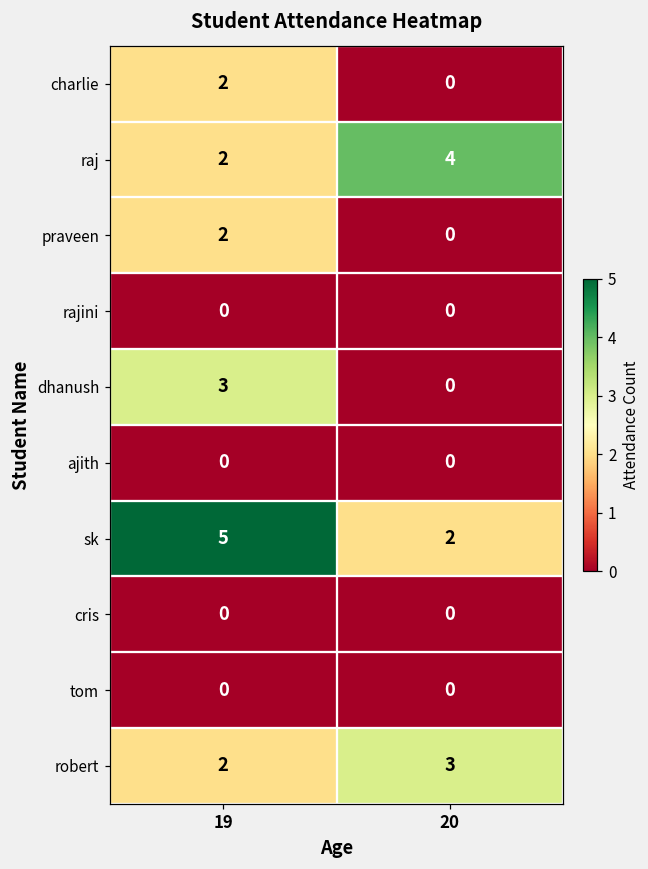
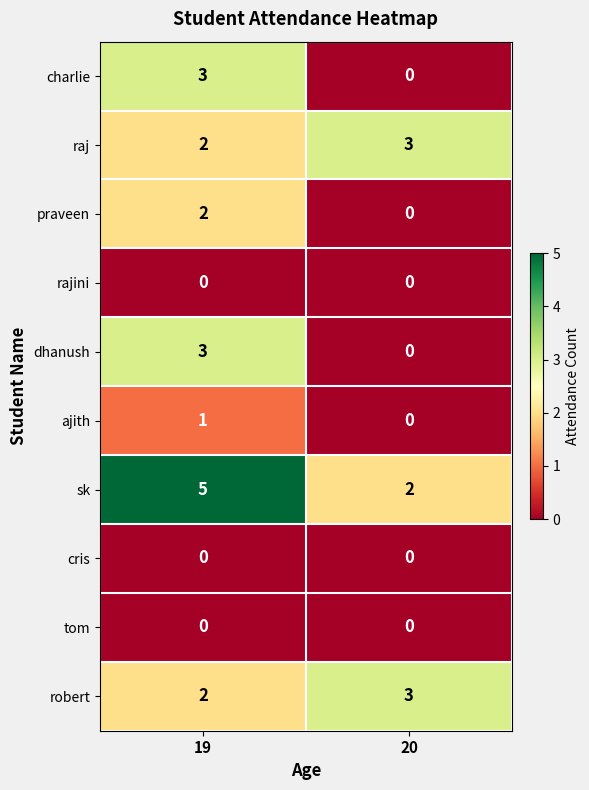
  {
    "charlie": {
-     "19": 2,
+     "19": 3,
      "20": 0
    },
    "raj": {
      "19": 2,
-     "20": 4
+     "20": 3
    },
    "praveen": {
      "19": 2,
      "20": 0
    },
    "rajini": {
      "19": 0,
      "20": 0
    },
    "dhanush": {
      "19": 3,
      "20": 0
    },
    "ajith": {
-     "19": 0,
+     "19": 1,
      "20": 0
    },
    "sk": {
      "19": 5,
      "20": 2
    },
    "cris": {
      "19": 0,
      "20": 0
    },
    "tom": {
      "19": 0,
      "20": 0
    },
    "robert": {
      "19": 2,
      "20": 3
    }
  }
